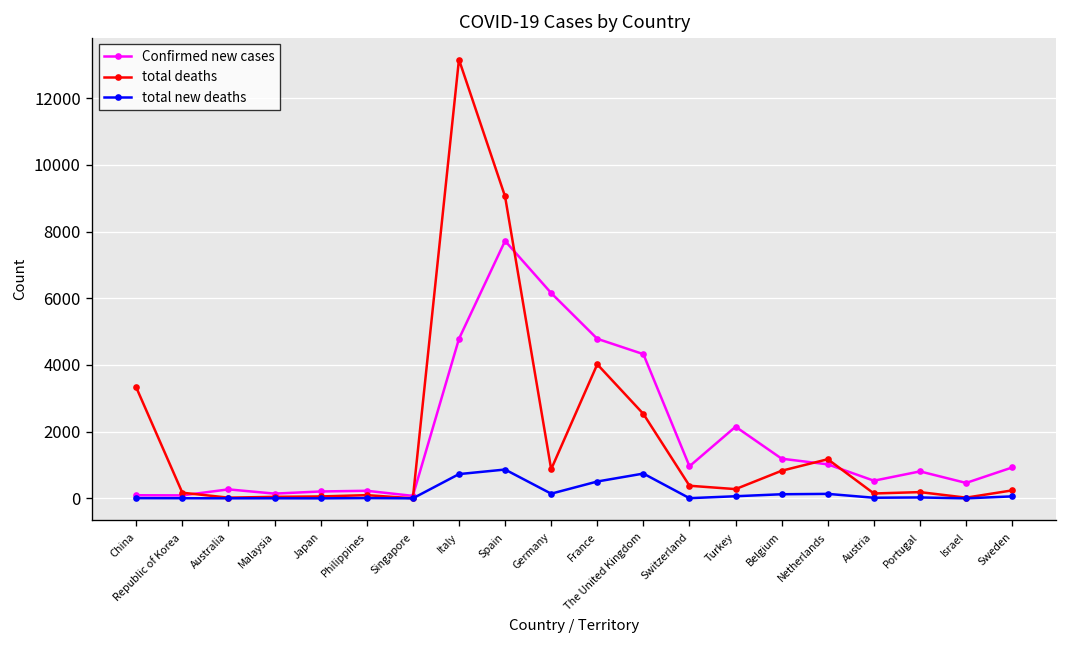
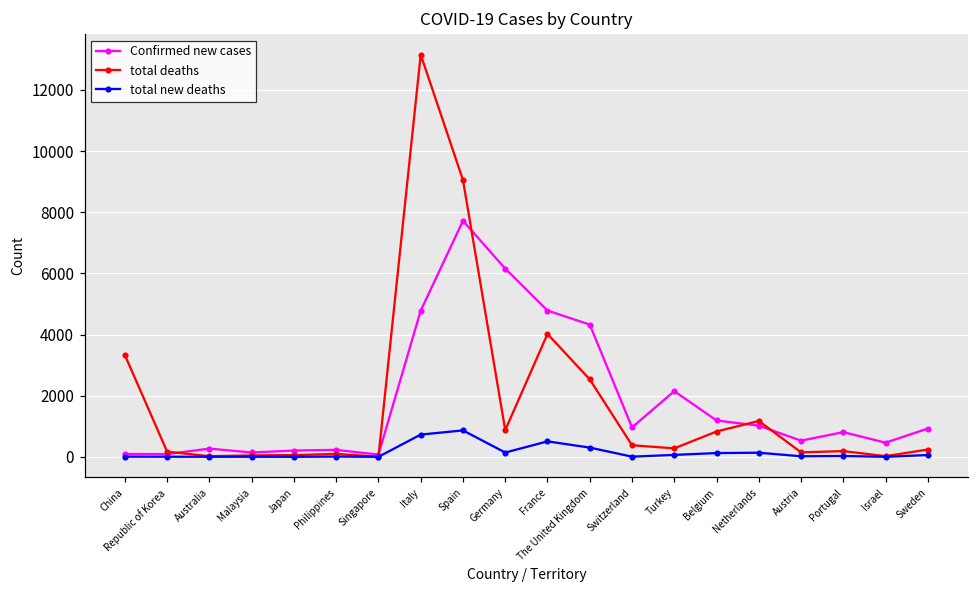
  {
    "Confirmed new cases": {
      "Australia": 300,
      "Malaysia": 100,
      "Japan": 200,
      "Philippines": 200,
      "Italy": 4800,
      "Spain": 7700,
      "Germany": 6200,
      "France": 4800,
      "The United Kingdom": 4300,
      "Switzerland": 1000,
      "Turkey": 2100,
      "Belgium": 1200,
      "Netherlands": 1000,
      "Austria": 500,
      "Portugal": 800,
      "Israel": 500,
      "Sweden": 900
    },
    "total deaths": {
      "China": 3300,
      "Italy": 13200,
      "Spain": 9100,
      "Germany": 900,
      "France": 4000,
      "The United Kingdom": 2500,
      "Switzerland": 400,
      "Turkey": 300,
      "Belgium": 800,
      "Netherlands": 1200,
      "Austria": 100,
      "Portugal": 200,
      "Sweden": 200
    },
    "total new deaths": {
      "Italy": 700,
      "Spain": 900,
      "Germany": 100,
      "France": 500,
-     "The United Kingdom": 700,
+     "The United Kingdom": 300,
      "Switzerland": 0,
      "Turkey": 100,
      "Belgium": 100,
      "Netherlands": 100,
      "Austria": 0,
      "Portugal": 0,
      "Sweden": 100
    }
  }
